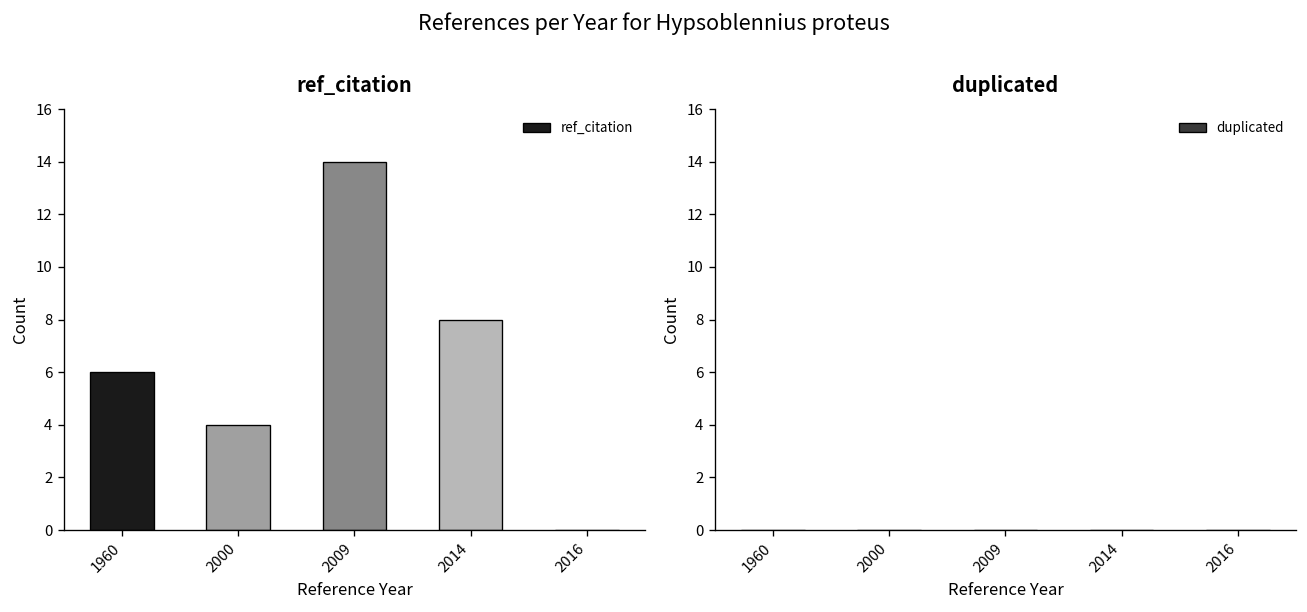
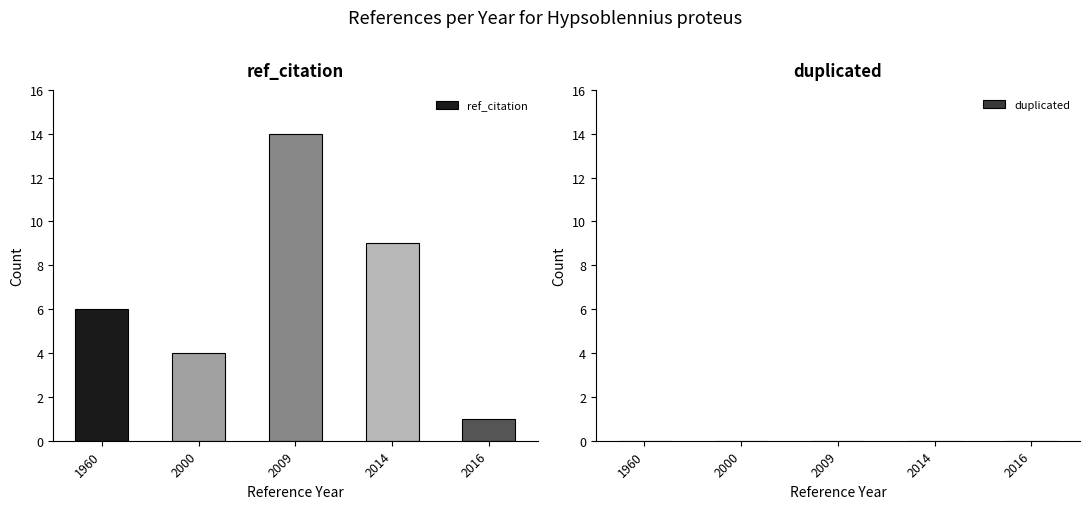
  {
    "ref_citation": {
      "1960": 6,
      "2000": 4,
      "2009": 14,
-     "2014": 8,
-     "2016": 0
+     "2014": 9,
+     "2016": 1
    },
    "duplicated": {
      "1960": 0.0,
      "2000": 0.0,
      "2009": 0.0,
      "2014": 0.0,
      "2016": 0.0
    }
  }
